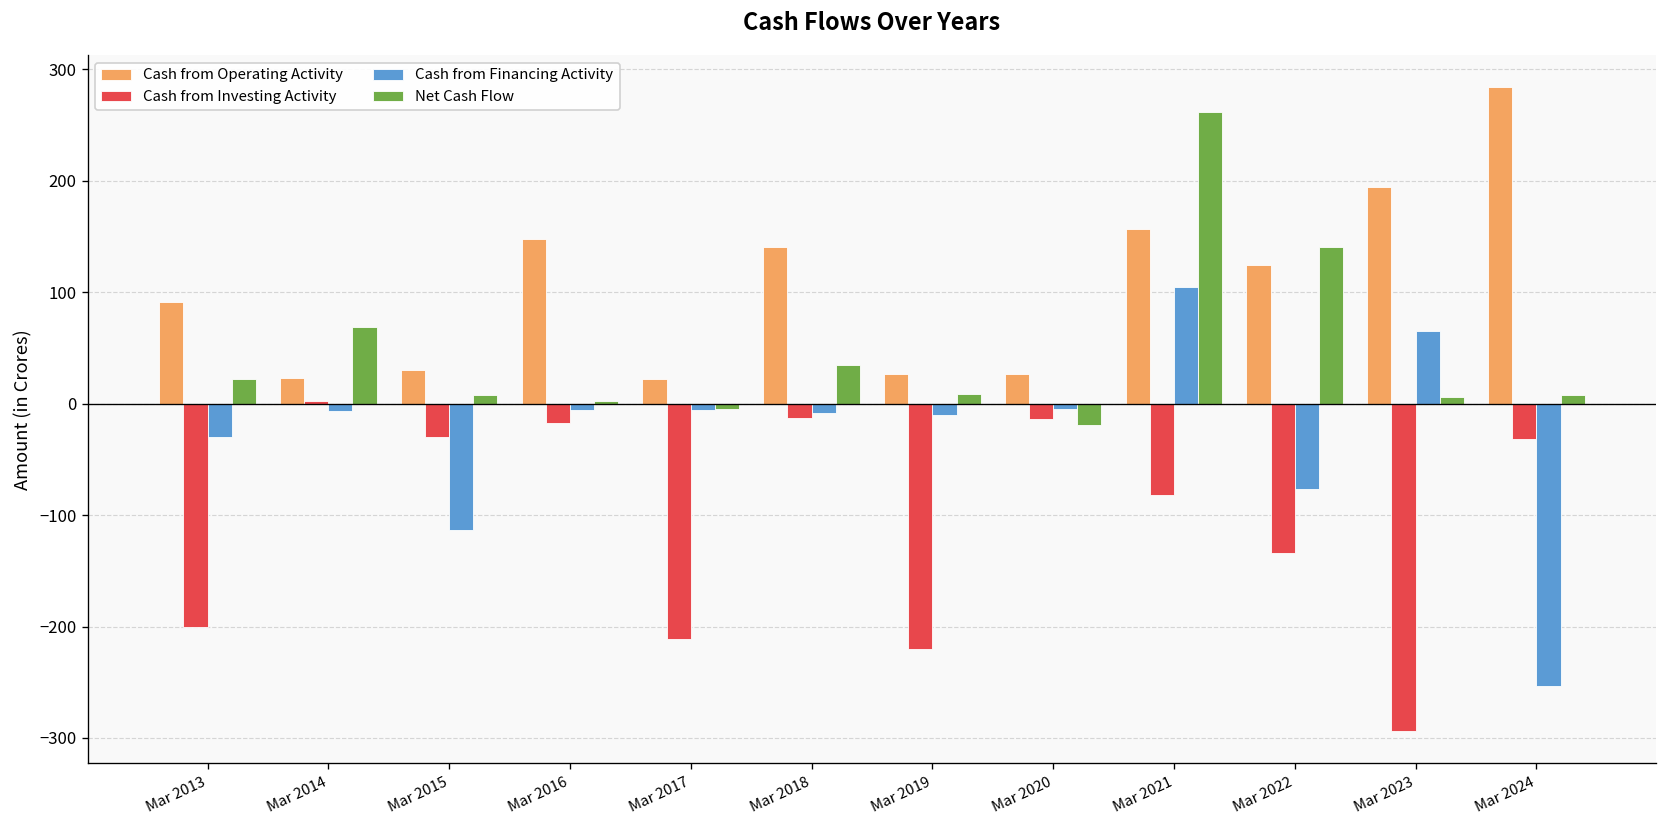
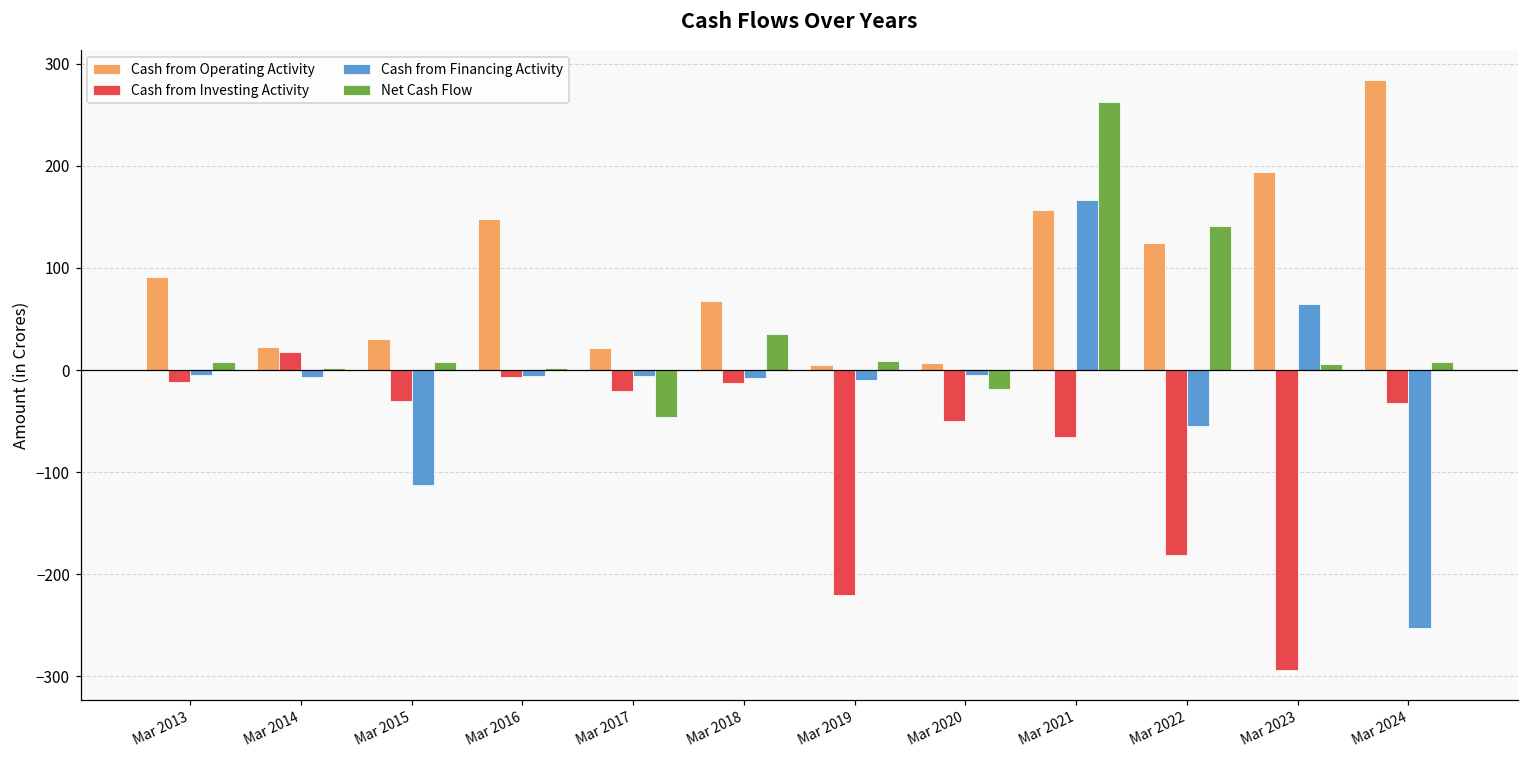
  {
    "Cash from Operating Activity": {
      "Mar 2013": 90,
      "Mar 2014": 20,
      "Mar 2015": 30,
      "Mar 2016": 150,
      "Mar 2017": 20,
-     "Mar 2018": 140,
-     "Mar 2019": 30,
-     "Mar 2020": 30,
+     "Mar 2018": 70,
+     "Mar 2019": 10,
+     "Mar 2020": 10,
      "Mar 2021": 160,
      "Mar 2022": 120,
      "Mar 2023": 190,
      "Mar 2024": 280
    },
    "Cash from Investing Activity": {
-     "Mar 2013": -200,
-     "Mar 2014": 0,
+     "Mar 2013": -10,
+     "Mar 2014": 20,
      "Mar 2015": -30,
-     "Mar 2016": -20,
-     "Mar 2017": -210,
+     "Mar 2016": -10,
+     "Mar 2017": -20,
      "Mar 2018": -10,
      "Mar 2019": -220,
-     "Mar 2020": -10,
-     "Mar 2021": -80,
-     "Mar 2022": -130,
+     "Mar 2020": -50,
+     "Mar 2021": -70,
+     "Mar 2022": -180,
      "Mar 2023": -290,
      "Mar 2024": -30
    },
    "Cash from Financing Activity": {
-     "Mar 2013": -30,
+     "Mar 2013": -10,
      "Mar 2014": -10,
      "Mar 2015": -110,
      "Mar 2016": -10,
      "Mar 2017": -10,
      "Mar 2018": -10,
      "Mar 2019": -10,
      "Mar 2020": -10,
-     "Mar 2021": 110,
-     "Mar 2022": -80,
+     "Mar 2021": 170,
+     "Mar 2022": -60,
      "Mar 2023": 70,
      "Mar 2024": -250
    },
    "Net Cash Flow": {
-     "Mar 2013": 20,
-     "Mar 2014": 70,
+     "Mar 2013": 10,
+     "Mar 2014": 0,
      "Mar 2015": 10,
-     "Mar 2017": -10,
+     "Mar 2017": -50,
      "Mar 2018": 40,
      "Mar 2019": 10,
      "Mar 2020": -20,
      "Mar 2021": 260,
      "Mar 2022": 140,
      "Mar 2023": 10,
      "Mar 2024": 10
    }
  }
